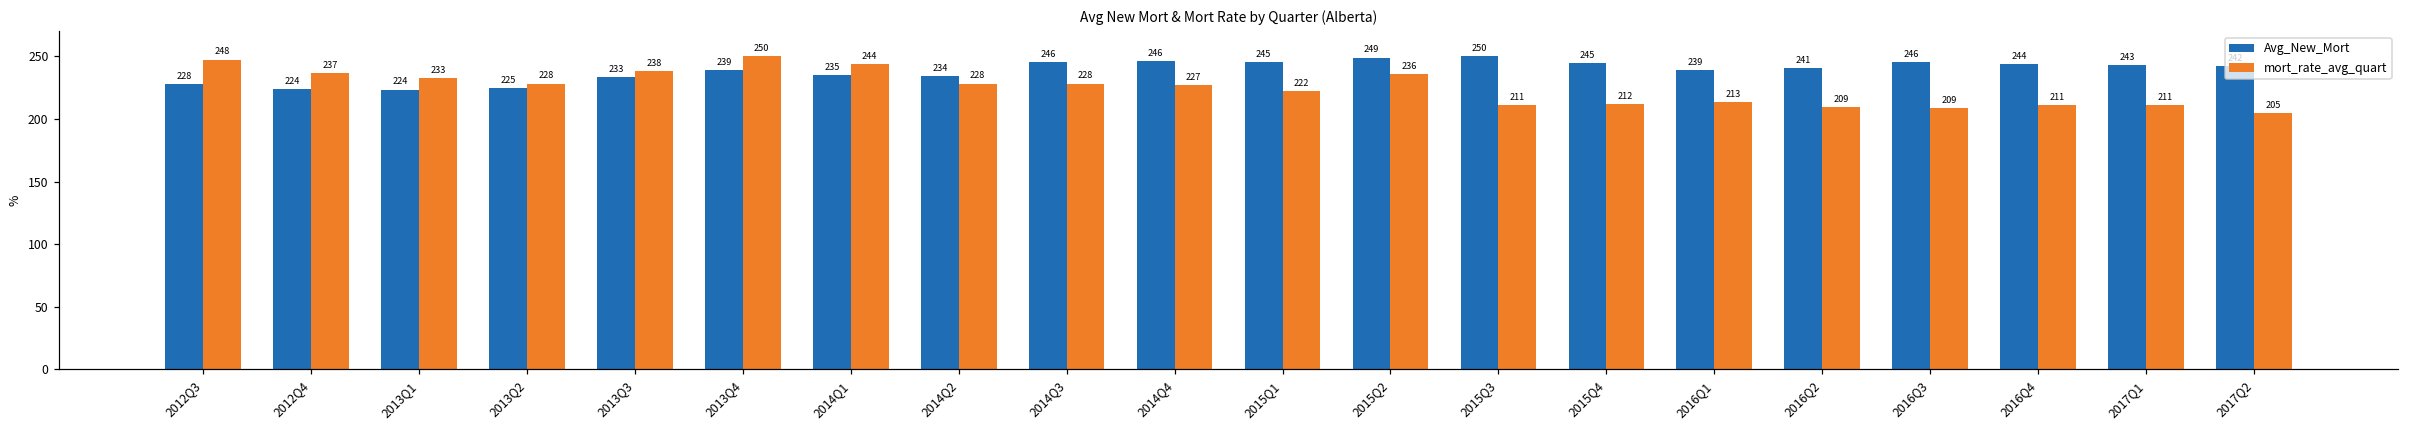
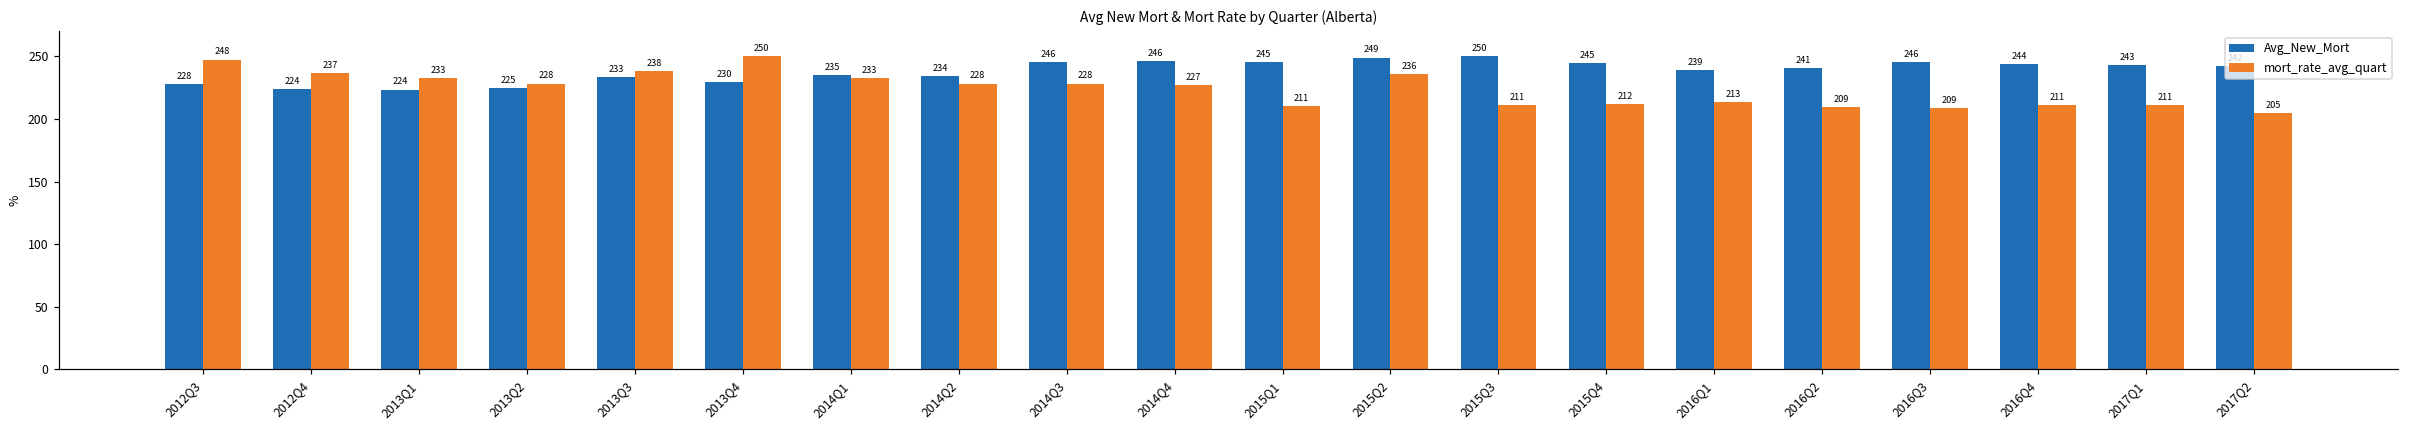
  {
    "Avg_New_Mort": {
      "2012Q3": 228,
      "2012Q4": 224,
      "2013Q1": 224,
      "2013Q2": 225,
      "2013Q3": 233,
-     "2013Q4": 239,
+     "2013Q4": 230,
      "2014Q1": 235,
      "2014Q2": 234,
      "2014Q3": 246,
      "2014Q4": 246,
      "2015Q1": 245,
      "2015Q2": 249,
      "2015Q3": 250,
      "2015Q4": 245,
      "2016Q1": 239,
      "2016Q2": 241,
      "2016Q3": 246,
      "2016Q4": 244,
      "2017Q1": 243
    },
    "mort_rate_avg_quart": {
      "2012Q3": 248,
      "2012Q4": 237,
      "2013Q1": 233,
      "2013Q2": 228,
      "2013Q3": 238,
      "2013Q4": 250,
-     "2014Q1": 244,
+     "2014Q1": 233,
      "2014Q2": 228,
      "2014Q3": 228,
      "2014Q4": 227,
-     "2015Q1": 222,
+     "2015Q1": 211,
      "2015Q2": 236,
      "2015Q3": 211,
      "2015Q4": 212,
      "2016Q1": 213,
      "2016Q2": 209,
      "2016Q3": 209,
      "2016Q4": 211,
      "2017Q1": 211,
      "2017Q2": 205
    }
  }
